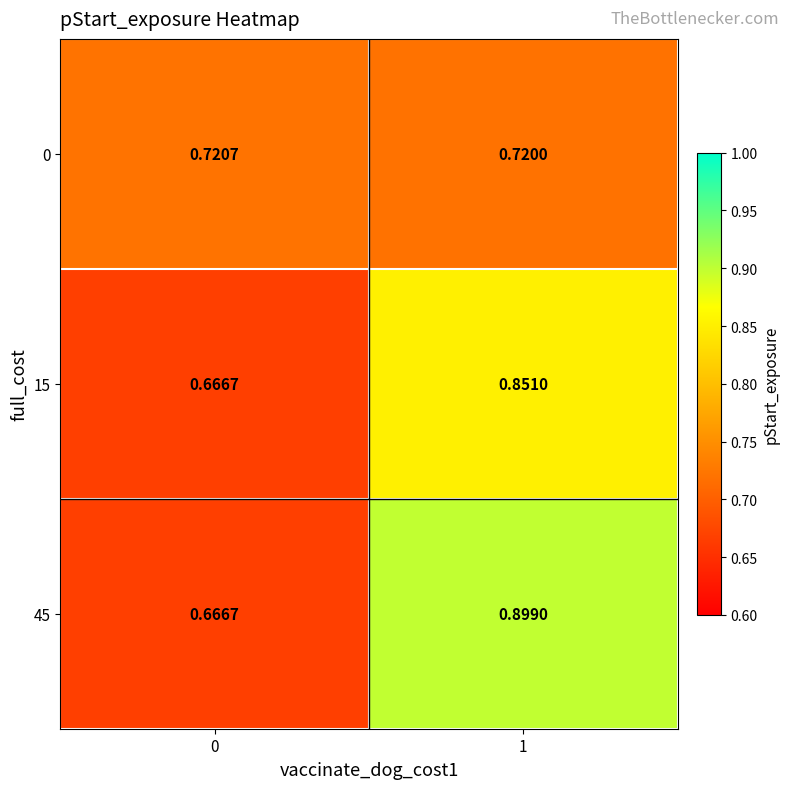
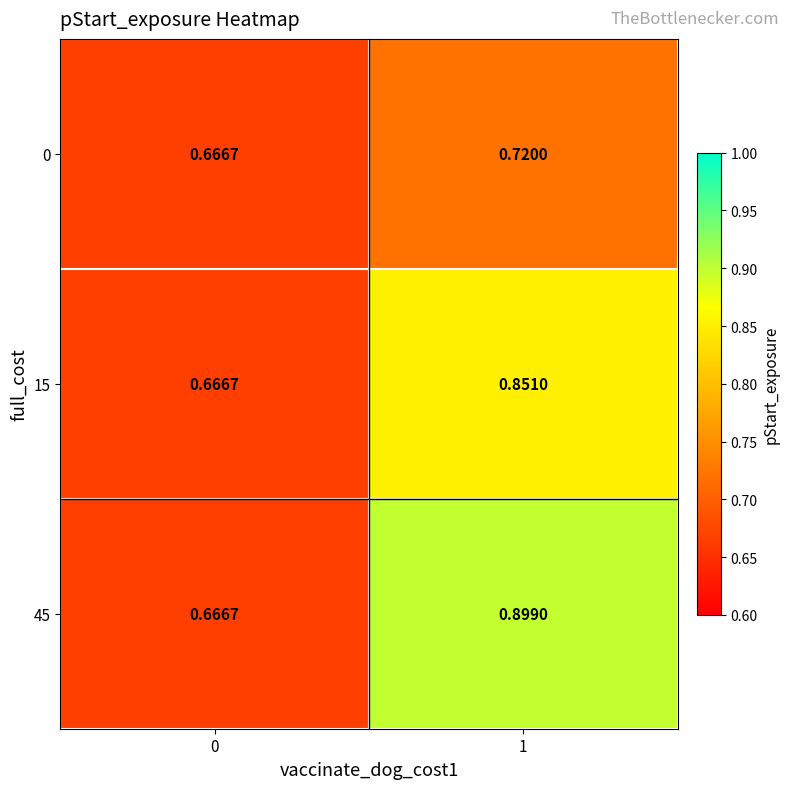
  {
    "0": {
-     "0": 0.7207,
+     "0": 0.6667,
      "1": 0.7200
    },
    "15": {
      "0": 0.6667,
      "1": 0.8510
    },
    "45": {
      "0": 0.6667,
      "1": 0.8990
    }
  }
